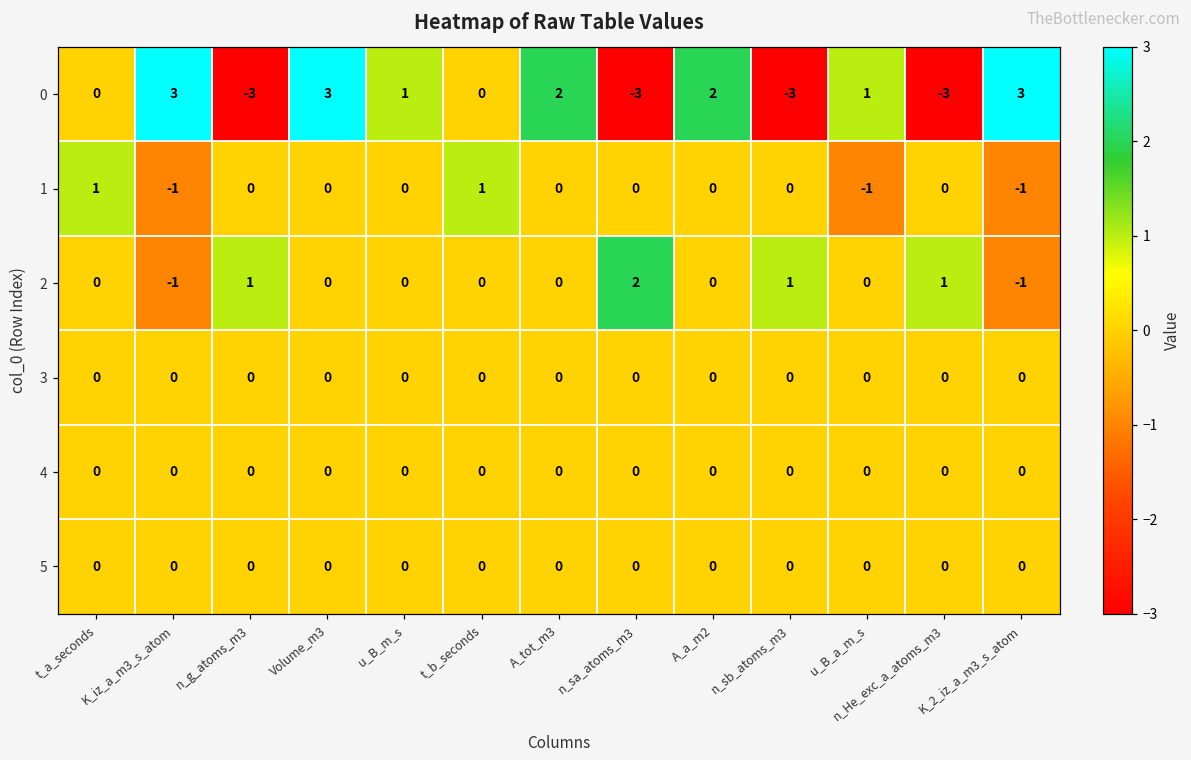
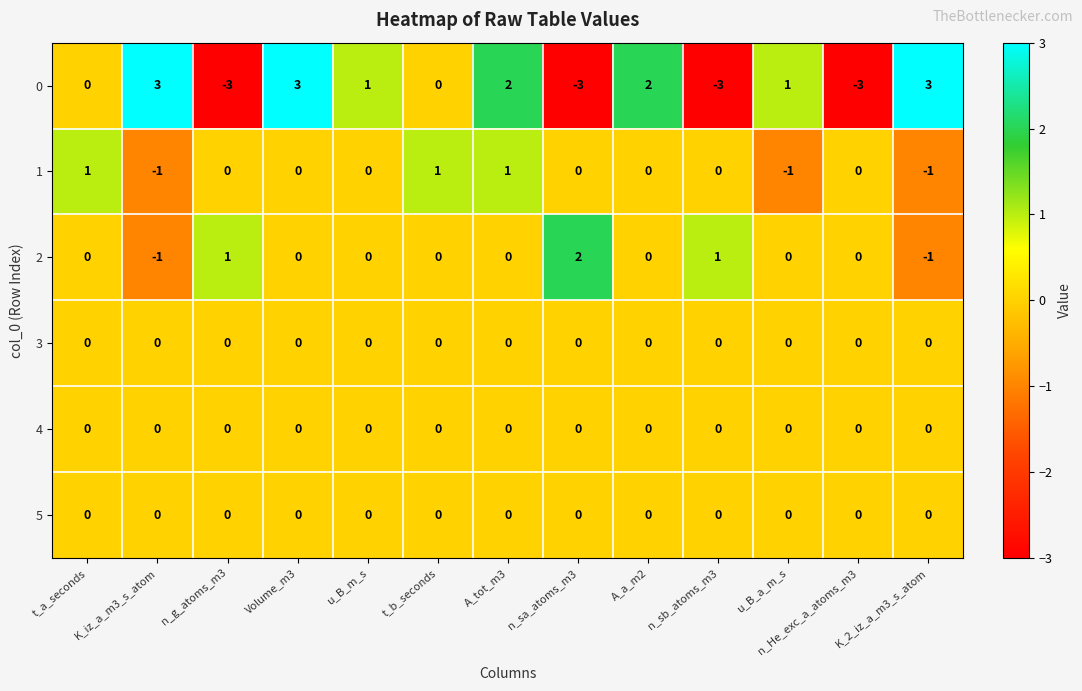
  {
    "0": {
      "t_a_seconds": 0,
      "K_iz_a_m3_s_atom": 3,
      "n_g_atoms_m3": -3,
      "Volume_m3": 3,
      "u_B_m_s": 1,
      "t_b_seconds": 0,
      "A_tot_m3": 2,
      "n_sa_atoms_m3": -3,
      "A_a_m2": 2,
      "n_sb_atoms_m3": -3,
      "u_B_a_m_s": 1,
      "n_He_exc_a_atoms_m3": -3,
      "K_2_iz_a_m3_s_atom": 3
    },
    "1": {
      "t_a_seconds": 1,
      "K_iz_a_m3_s_atom": -1,
      "n_g_atoms_m3": 0,
      "Volume_m3": 0,
      "u_B_m_s": 0,
      "t_b_seconds": 1,
-     "A_tot_m3": 0,
+     "A_tot_m3": 1,
      "n_sa_atoms_m3": 0,
      "A_a_m2": 0,
      "n_sb_atoms_m3": 0,
      "u_B_a_m_s": -1,
      "n_He_exc_a_atoms_m3": 0,
      "K_2_iz_a_m3_s_atom": -1
    },
    "2": {
      "t_a_seconds": 0,
      "K_iz_a_m3_s_atom": -1,
      "n_g_atoms_m3": 1,
      "Volume_m3": 0,
      "u_B_m_s": 0,
      "t_b_seconds": 0,
      "A_tot_m3": 0,
      "n_sa_atoms_m3": 2,
      "A_a_m2": 0,
      "n_sb_atoms_m3": 1,
      "u_B_a_m_s": 0,
-     "n_He_exc_a_atoms_m3": 1,
+     "n_He_exc_a_atoms_m3": 0,
      "K_2_iz_a_m3_s_atom": -1
    },
    "3": {
      "t_a_seconds": 0,
      "K_iz_a_m3_s_atom": 0,
      "n_g_atoms_m3": 0,
      "Volume_m3": 0,
      "u_B_m_s": 0,
      "t_b_seconds": 0,
      "A_tot_m3": 0,
      "n_sa_atoms_m3": 0,
      "A_a_m2": 0,
      "n_sb_atoms_m3": 0,
      "u_B_a_m_s": 0,
      "n_He_exc_a_atoms_m3": 0,
      "K_2_iz_a_m3_s_atom": 0
    },
    "4": {
      "t_a_seconds": 0,
      "K_iz_a_m3_s_atom": 0,
      "n_g_atoms_m3": 0,
      "Volume_m3": 0,
      "u_B_m_s": 0,
      "t_b_seconds": 0,
      "A_tot_m3": 0,
      "n_sa_atoms_m3": 0,
      "A_a_m2": 0,
      "n_sb_atoms_m3": 0,
      "u_B_a_m_s": 0,
      "n_He_exc_a_atoms_m3": 0,
      "K_2_iz_a_m3_s_atom": 0
    },
    "5": {
      "t_a_seconds": 0,
      "K_iz_a_m3_s_atom": 0,
      "n_g_atoms_m3": 0,
      "Volume_m3": 0,
      "u_B_m_s": 0,
      "t_b_seconds": 0,
      "A_tot_m3": 0,
      "n_sa_atoms_m3": 0,
      "A_a_m2": 0,
      "n_sb_atoms_m3": 0,
      "u_B_a_m_s": 0,
      "n_He_exc_a_atoms_m3": 0,
      "K_2_iz_a_m3_s_atom": 0
    }
  }
